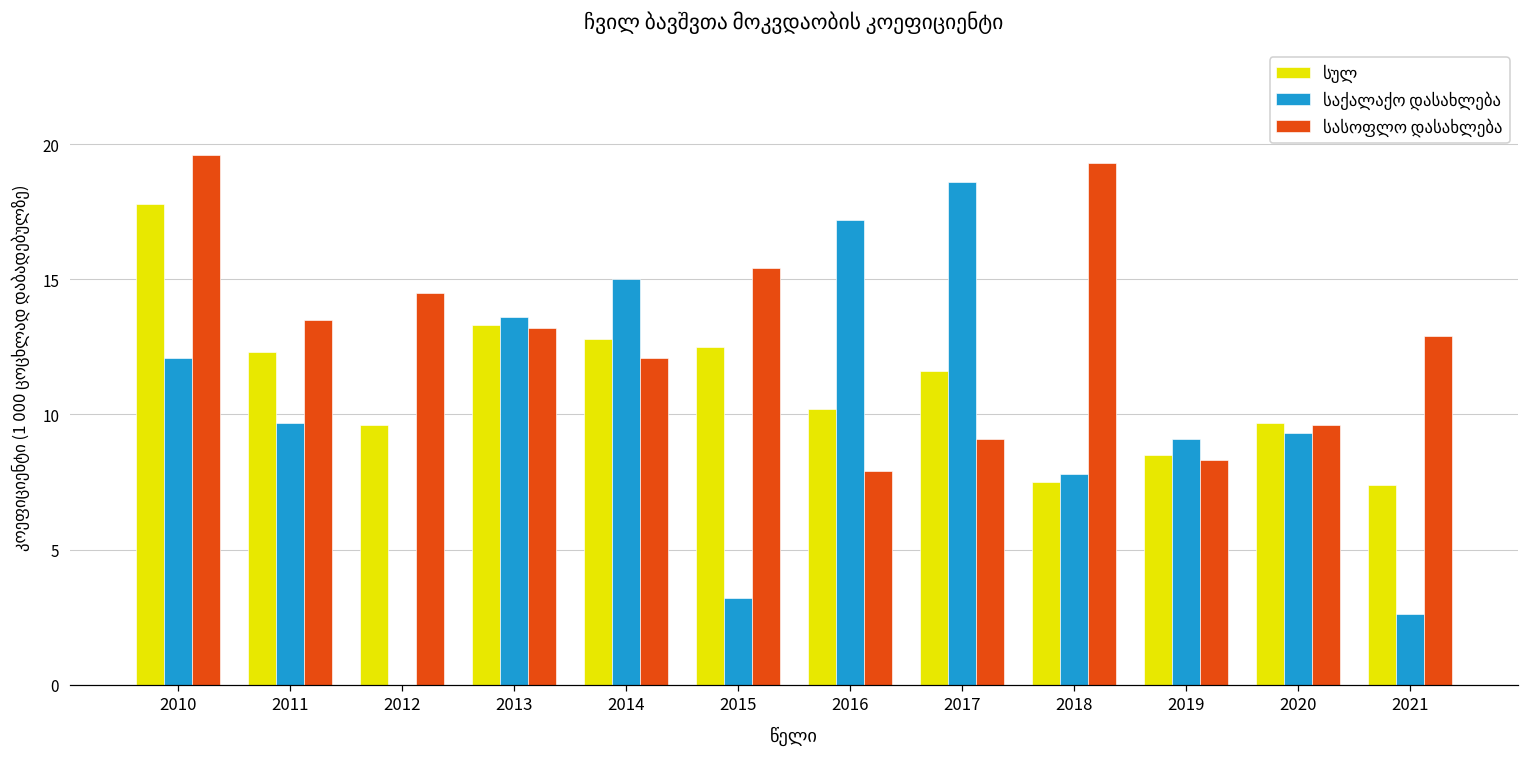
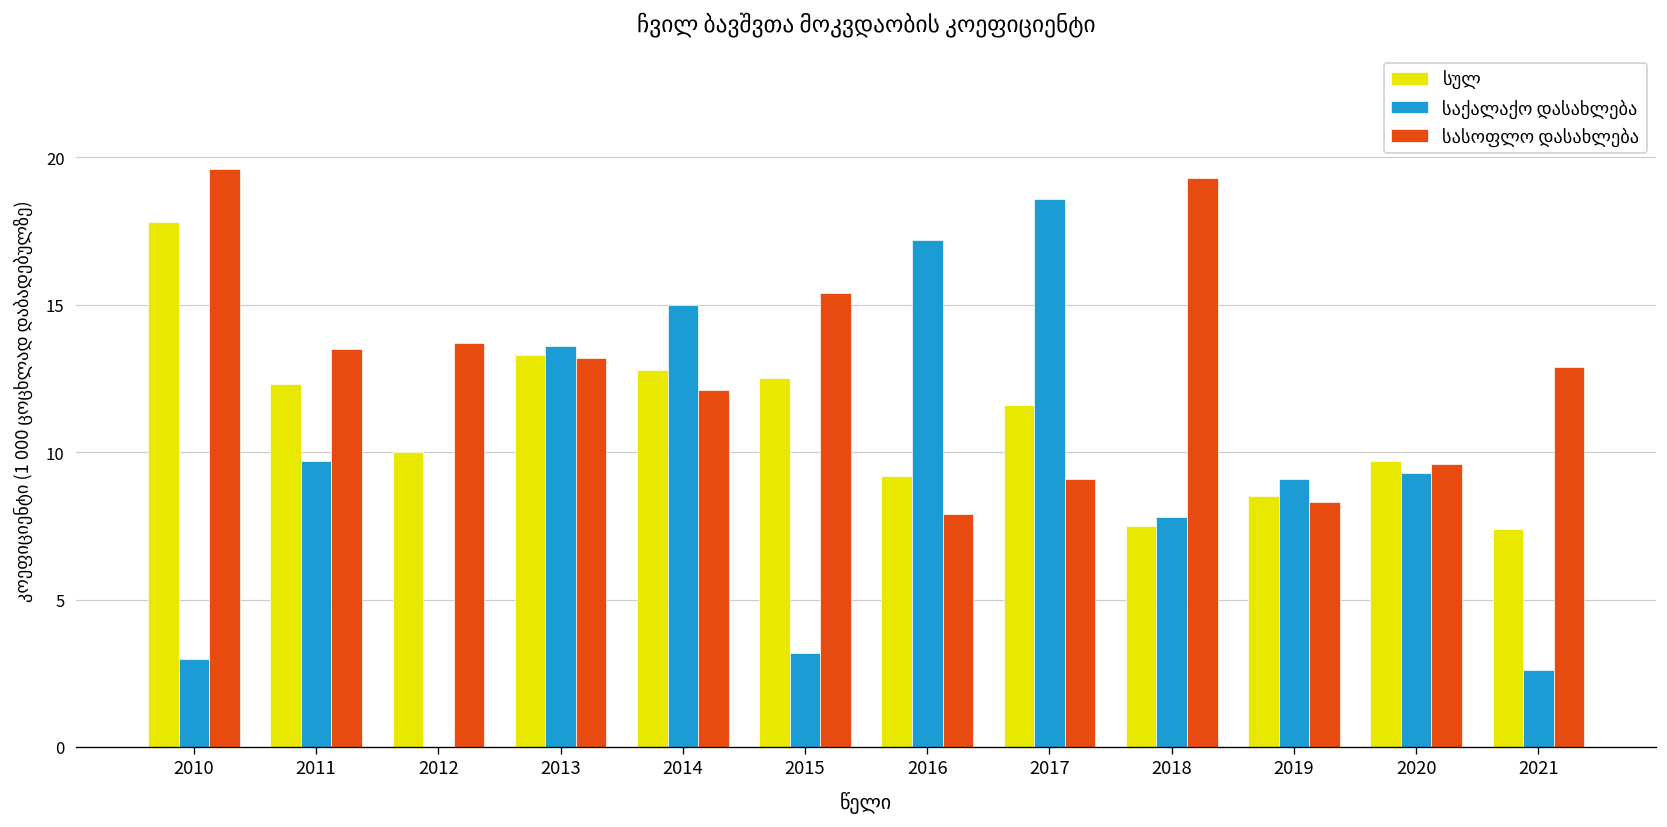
  {
    "სულ": {
      "2010": 17.8,
      "2011": 12.3,
-     "2012": 9.6,
+     "2012": 10.0,
      "2013": 13.3,
      "2014": 12.8,
      "2015": 12.5,
-     "2016": 10.2,
+     "2016": 9.2,
      "2017": 11.6,
      "2018": 7.5,
      "2019": 8.5,
      "2020": 9.7,
      "2021": 7.4
    },
    "საქალაქო დასახლება": {
-     "2010": 12.1,
+     "2010": 3.0,
      "2011": 9.7,
      "2012": 0.0,
      "2013": 13.6,
      "2014": 15.0,
      "2015": 3.2,
      "2016": 17.2,
      "2017": 18.6,
      "2018": 7.8,
      "2019": 9.1,
      "2020": 9.3,
      "2021": 2.6
    },
    "სასოფლო დასახლება": {
      "2010": 19.6,
      "2011": 13.5,
-     "2012": 14.5,
+     "2012": 13.7,
      "2013": 13.2,
      "2014": 12.1,
      "2015": 15.4,
      "2016": 7.9,
      "2017": 9.1,
      "2018": 19.3,
      "2019": 8.3,
      "2020": 9.6,
      "2021": 12.9
    }
  }
